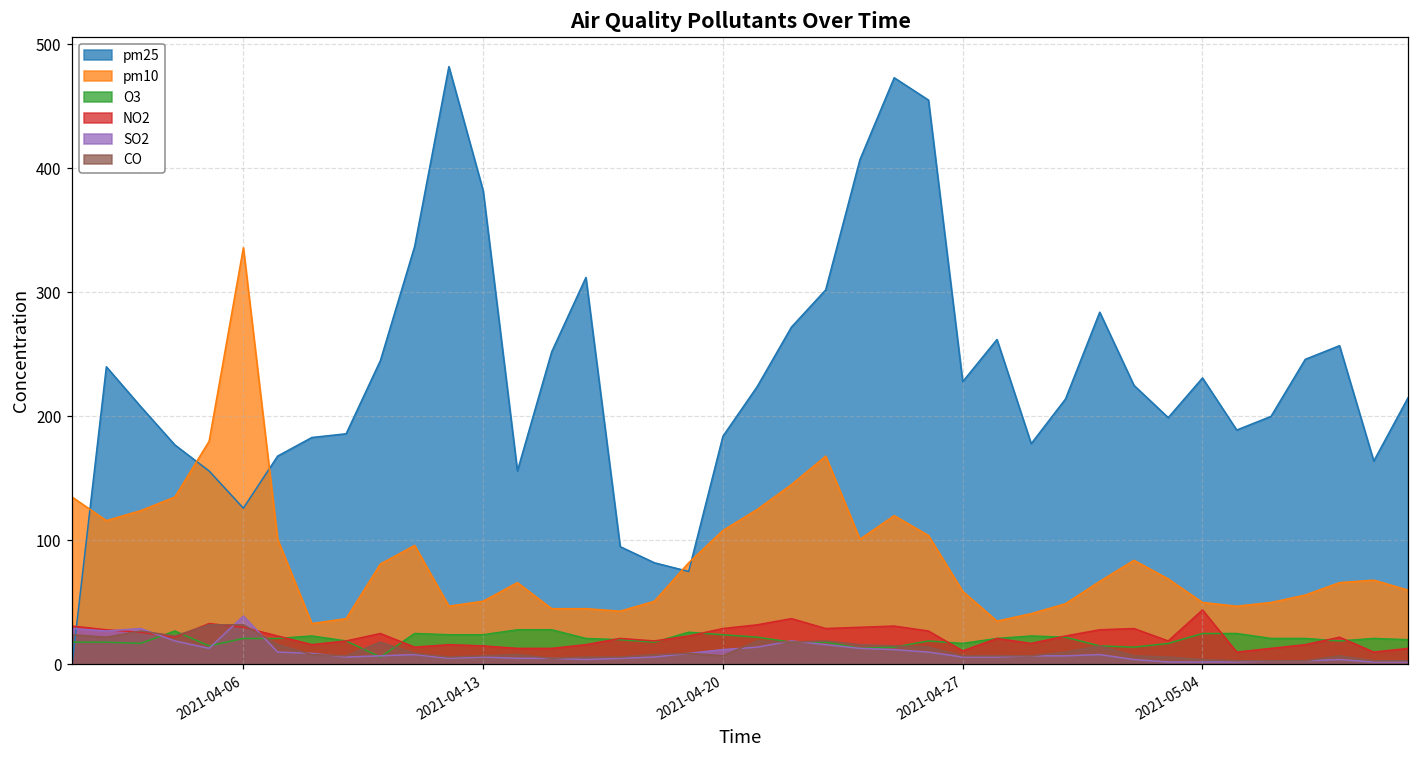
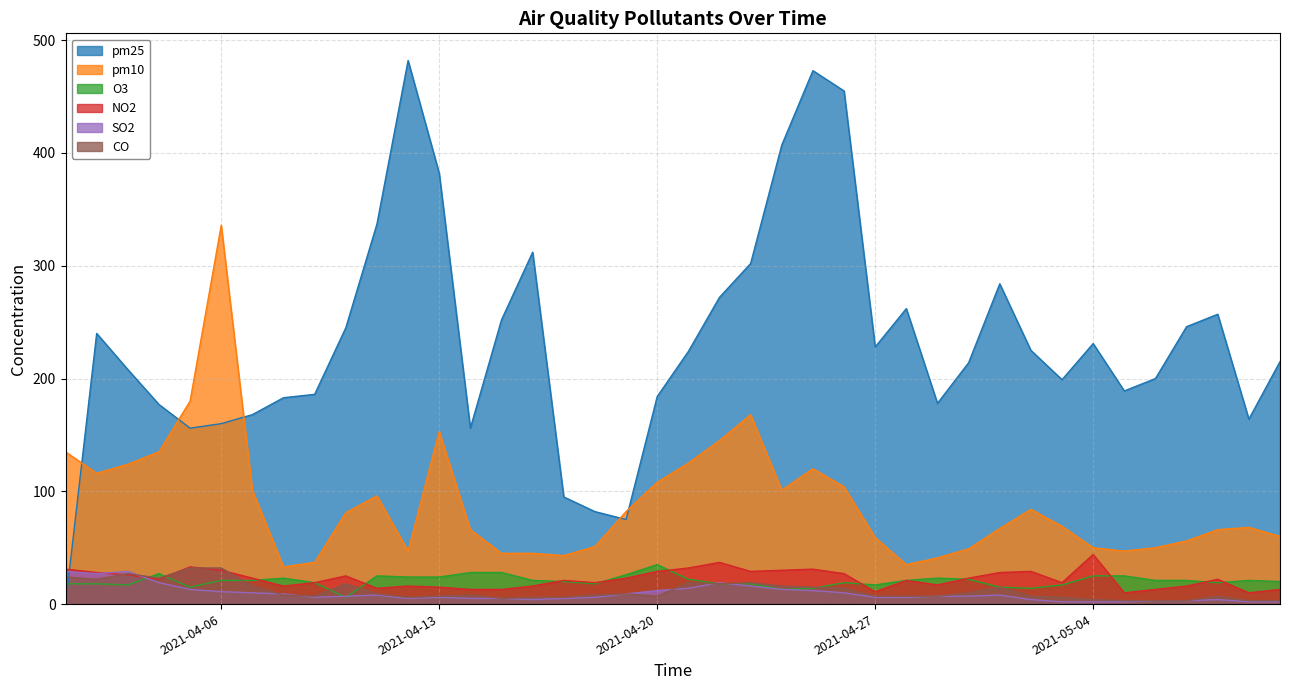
  {
    "pm25": {
-     "2021-04-06": 126,
+     "2021-04-06": 160,
      "2021-04-13": 382,
      "2021-04-20": 184,
      "2021-04-27": 228,
      "2021-05-04": 231
    },
    "pm10": {
      "2021-04-06": 336,
-     "2021-04-13": 51,
+     "2021-04-13": 153,
      "2021-04-20": 108,
      "2021-04-27": 59,
      "2021-05-04": 50
    },
    "O3": {
      "2021-04-06": 21,
      "2021-04-13": 24,
-     "2021-04-20": 24,
+     "2021-04-20": 35,
      "2021-04-27": 17,
      "2021-05-04": 25
    },
    "NO2": {
      "2021-04-13": 15,
      "2021-04-20": 29,
      "2021-04-27": 11,
      "2021-05-04": 44
    },
    "SO2": {
-     "2021-04-06": 39,
+     "2021-04-06": 11,
      "2021-04-20": 12
    },
    "CO": {
      "2021-04-20": 7
    }
  }
